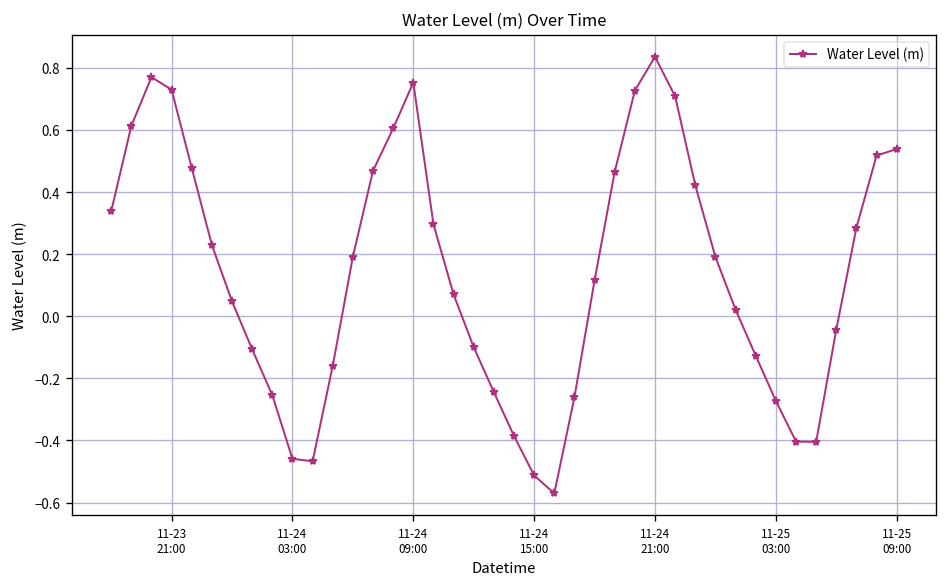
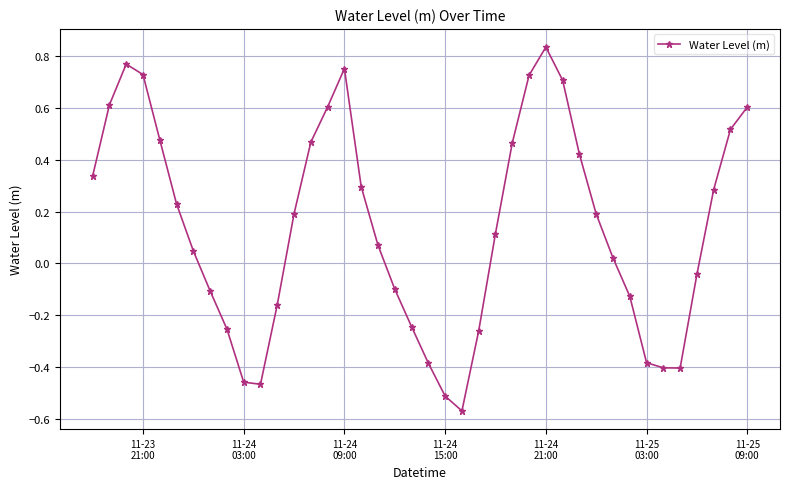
  {
    "11-23 21:00": 0.73,
    "11-24 03:00": -0.46,
    "11-24 09:00": 0.75,
    "11-24 15:00": -0.51,
    "11-24 21:00": 0.84,
-   "11-25 03:00": -0.27,
-   "11-25 09:00": 0.54
+   "11-25 03:00": -0.38,
+   "11-25 09:00": 0.60
  }
